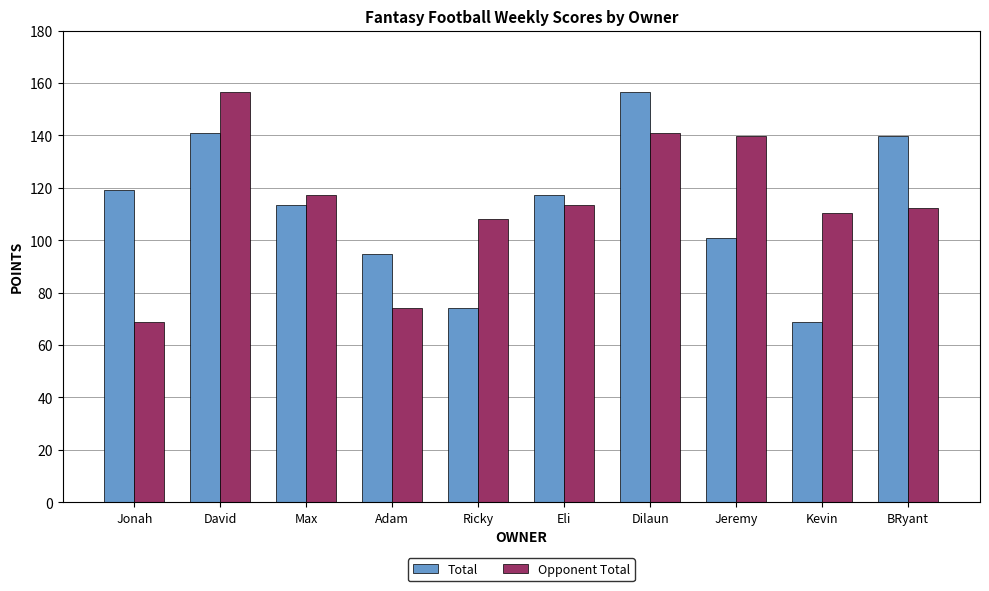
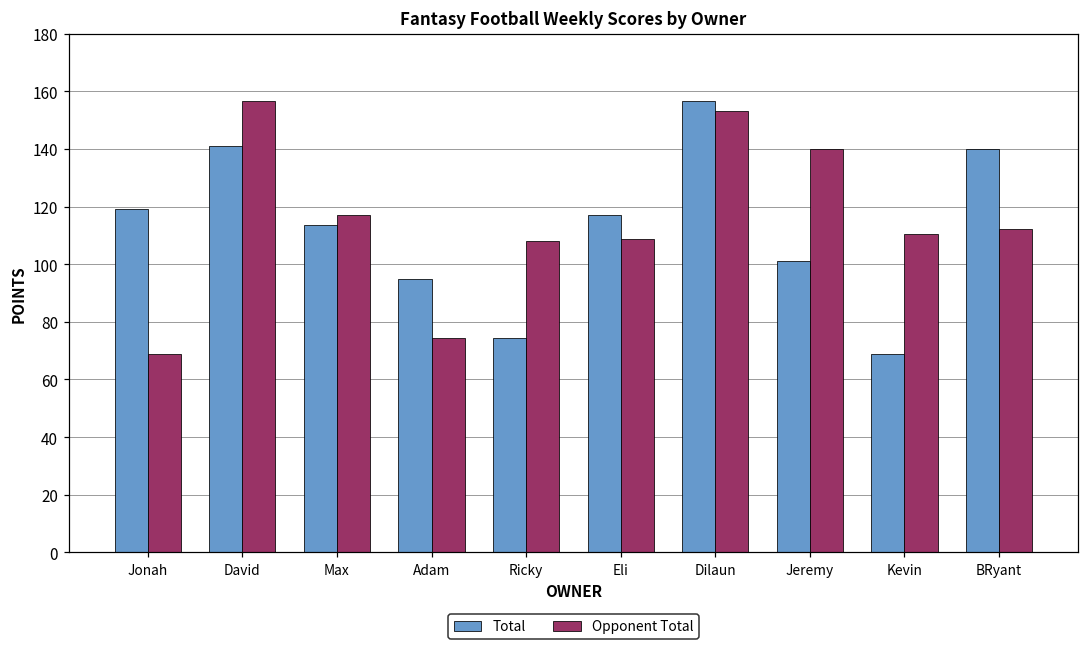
  {
    "Total": {
      "Jonah": 119,
      "David": 141,
      "Max": 114,
      "Adam": 95,
      "Ricky": 74,
      "Eli": 117,
      "Dilaun": 157,
      "Jeremy": 101,
      "Kevin": 69,
      "BRyant": 140
    },
    "Opponent Total": {
      "Jonah": 69,
      "David": 157,
      "Max": 117,
      "Adam": 74,
      "Ricky": 108,
-     "Eli": 114,
-     "Dilaun": 141,
+     "Eli": 109,
+     "Dilaun": 153,
      "Jeremy": 140,
      "Kevin": 110,
      "BRyant": 112
    }
  }
